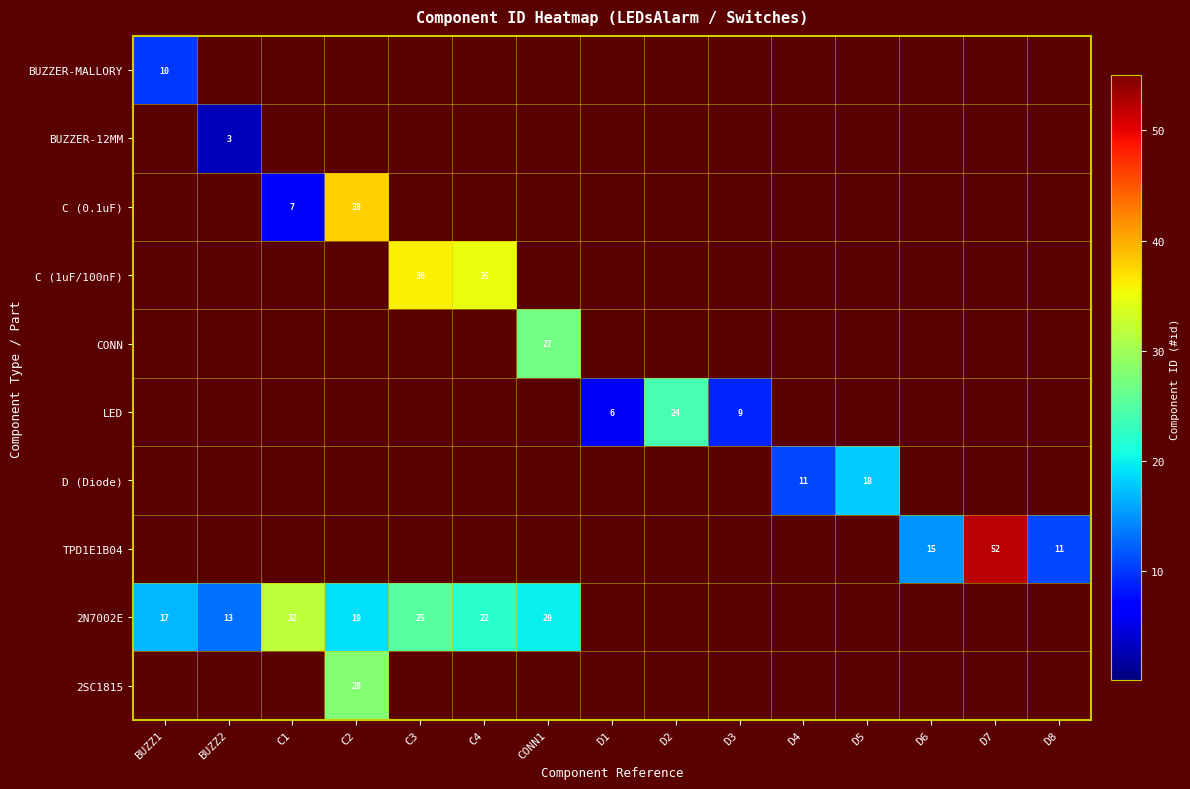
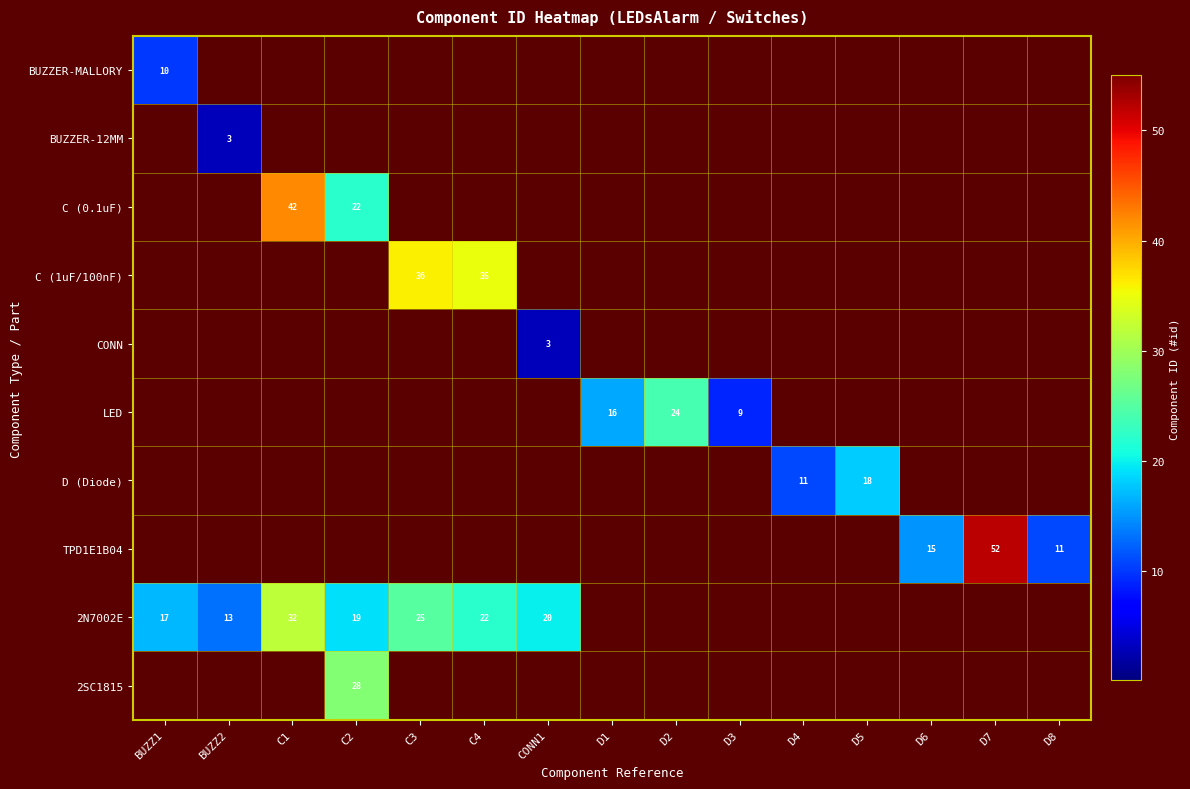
  {
    "BUZZER-MALLORY": {
      "BUZZ1": 10
    },
    "BUZZER-12MM": {
      "BUZZ2": 3
    },
    "C (0.1uF)": {
-     "C1": 7,
-     "C2": 38
+     "C1": 42,
+     "C2": 22
    },
    "C (1uF/100nF)": {
      "C3": 36,
      "C4": 35
    },
    "CONN": {
-     "CONN1": 27
+     "CONN1": 3
    },
    "LED": {
-     "D1": 6,
+     "D1": 16,
      "D2": 24,
      "D3": 9
    },
    "D (Diode)": {
      "D4": 11,
      "D5": 18
    },
    "TPD1E1B04": {
      "D6": 15,
      "D7": 52,
      "D8": 11
    },
    "2N7002E": {
      "BUZZ1": 17,
      "BUZZ2": 13,
      "C1": 32,
      "C2": 19,
      "C3": 25,
      "C4": 22,
      "CONN1": 20
    },
    "2SC1815": {
      "C2": 28
    }
  }
